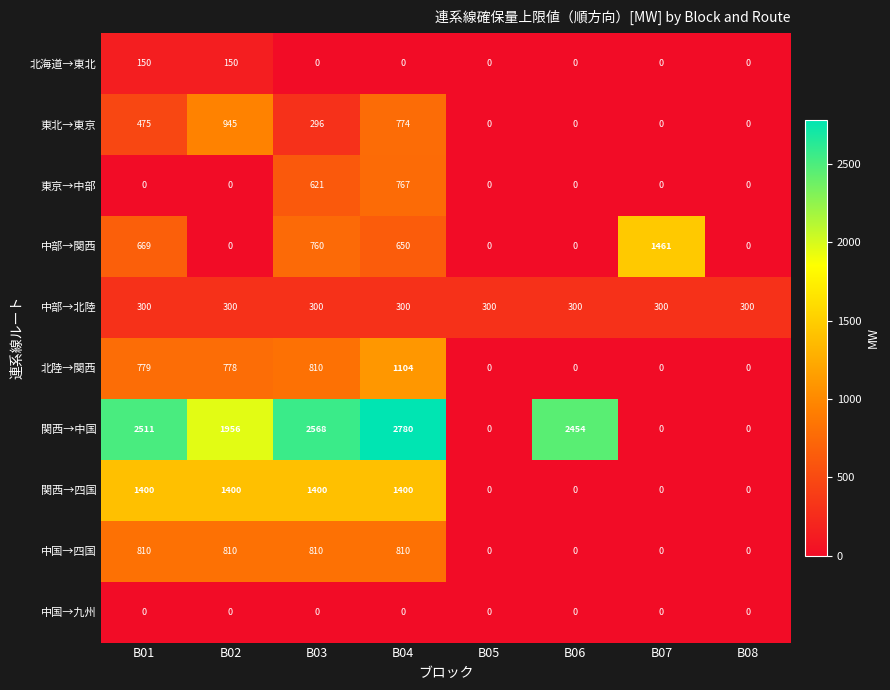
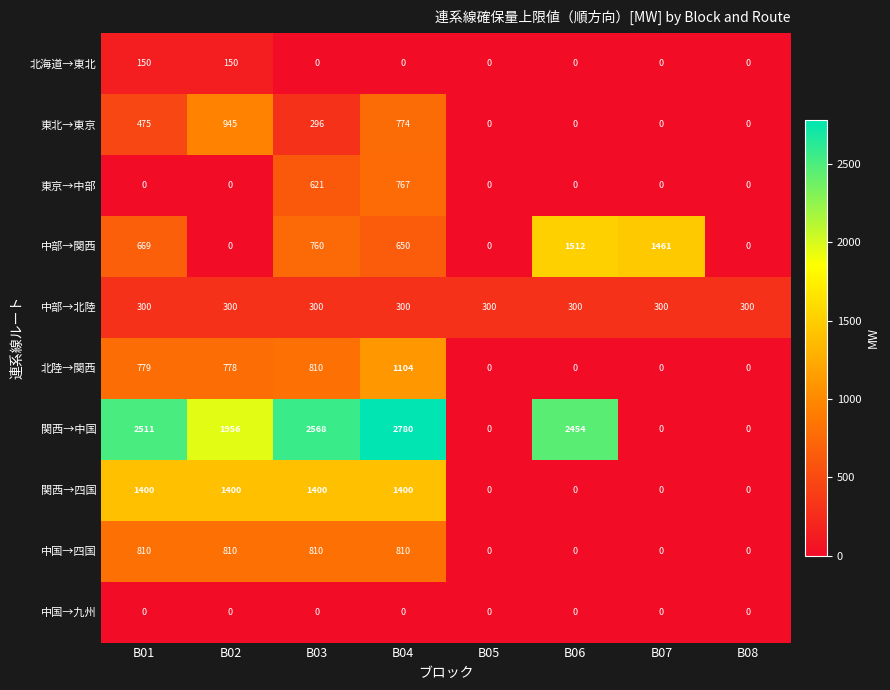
  {
    "北海道→東北": {
      "B01": 150,
      "B02": 150,
      "B03": 0,
      "B04": 0,
      "B05": 0,
      "B06": 0,
      "B07": 0,
      "B08": 0
    },
    "東北→東京": {
      "B01": 475,
      "B02": 945,
      "B03": 296,
      "B04": 774,
      "B05": 0,
      "B06": 0,
      "B07": 0,
      "B08": 0
    },
    "東京→中部": {
      "B01": 0,
      "B02": 0,
      "B03": 621,
      "B04": 767,
      "B05": 0,
      "B06": 0,
      "B07": 0,
      "B08": 0
    },
    "中部→関西": {
      "B01": 669,
      "B02": 0,
      "B03": 760,
      "B04": 650,
      "B05": 0,
-     "B06": 0,
+     "B06": 1512,
      "B07": 1461,
      "B08": 0
    },
    "中部→北陸": {
      "B01": 300,
      "B02": 300,
      "B03": 300,
      "B04": 300,
      "B05": 300,
      "B06": 300,
      "B07": 300,
      "B08": 300
    },
    "北陸→関西": {
      "B01": 779,
      "B02": 778,
      "B03": 810,
      "B04": 1104,
      "B05": 0,
      "B06": 0,
      "B07": 0,
      "B08": 0
    },
    "関西→中国": {
      "B01": 2511,
      "B02": 1956,
      "B03": 2568,
      "B04": 2780,
      "B05": 0,
      "B06": 2454,
      "B07": 0,
      "B08": 0
    },
    "関西→四国": {
      "B01": 1400,
      "B02": 1400,
      "B03": 1400,
      "B04": 1400,
      "B05": 0,
      "B06": 0,
      "B07": 0,
      "B08": 0
    },
    "中国→四国": {
      "B01": 810,
      "B02": 810,
      "B03": 810,
      "B04": 810,
      "B05": 0,
      "B06": 0,
      "B07": 0,
      "B08": 0
    },
    "中国→九州": {
      "B01": 0,
      "B02": 0,
      "B03": 0,
      "B04": 0,
      "B05": 0,
      "B06": 0,
      "B07": 0,
      "B08": 0
    }
  }
